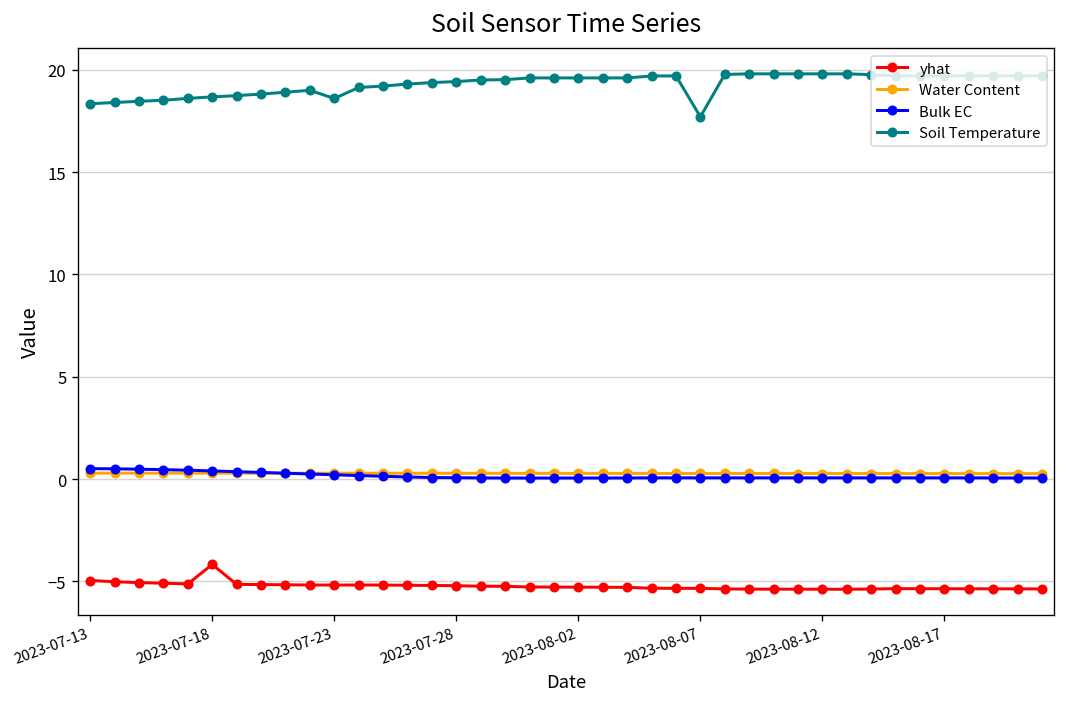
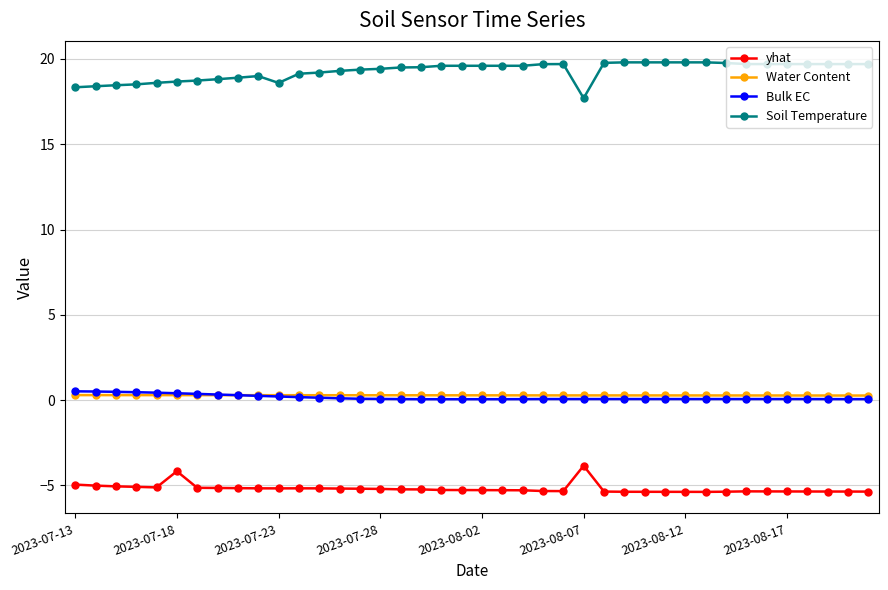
  {
    "yhat": {
      "2023-07-13": -5.0,
      "2023-07-18": -4.2,
      "2023-07-23": -5.2,
      "2023-07-28": -5.2,
      "2023-08-02": -5.3,
-     "2023-08-07": -5.3,
+     "2023-08-07": -3.9,
      "2023-08-12": -5.4,
      "2023-08-17": -5.4
    },
    "Water Content": {
      "2023-07-13": 0.3,
      "2023-07-28": 0.3,
      "2023-08-02": 0.3,
      "2023-08-07": 0.3,
      "2023-08-12": 0.3,
      "2023-08-17": 0.3
    },
    "Bulk EC": {
      "2023-07-13": 0.5,
      "2023-07-28": 0.1,
      "2023-08-02": 0.1,
      "2023-08-07": 0.1,
      "2023-08-12": 0.1,
      "2023-08-17": 0.1
    },
    "Soil Temperature": {
      "2023-07-13": 18.3,
      "2023-07-18": 18.7,
      "2023-07-23": 18.6,
      "2023-07-28": 19.4,
      "2023-08-02": 19.6,
      "2023-08-07": 17.7,
      "2023-08-12": 19.8
    }
  }
